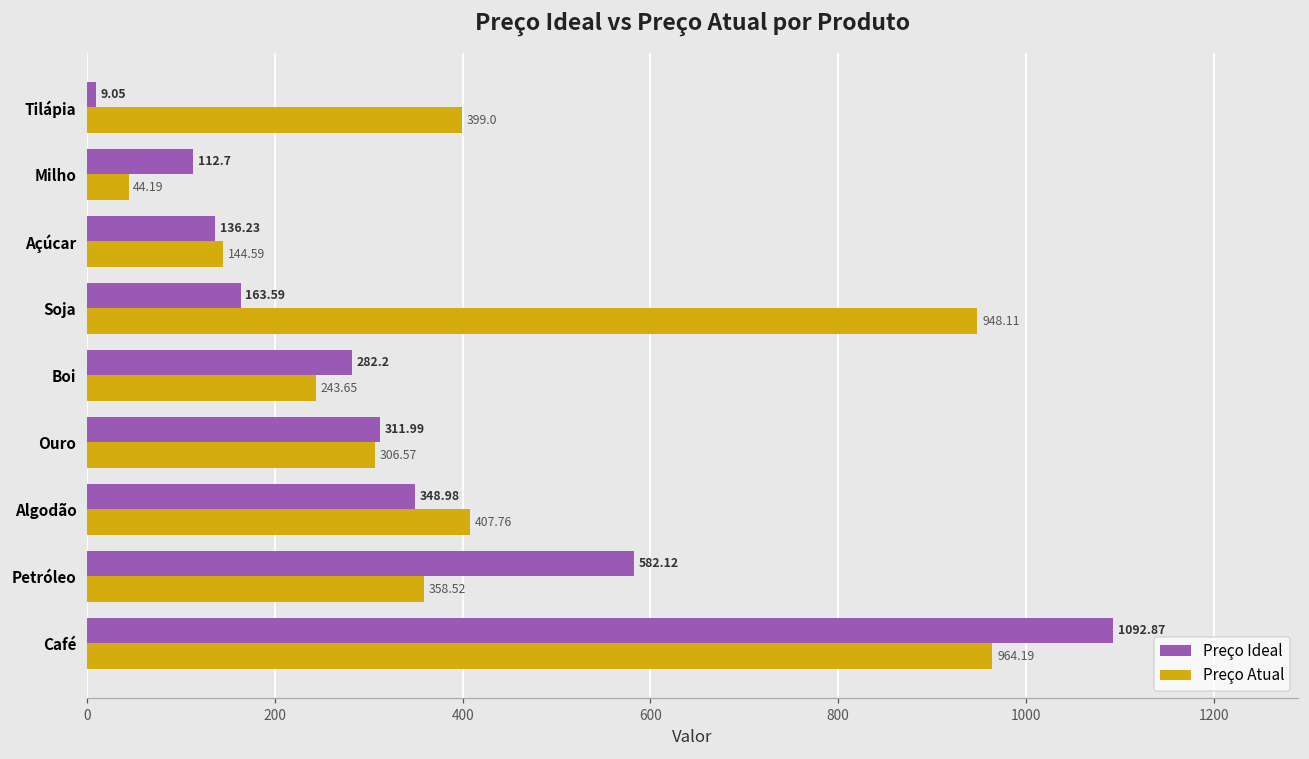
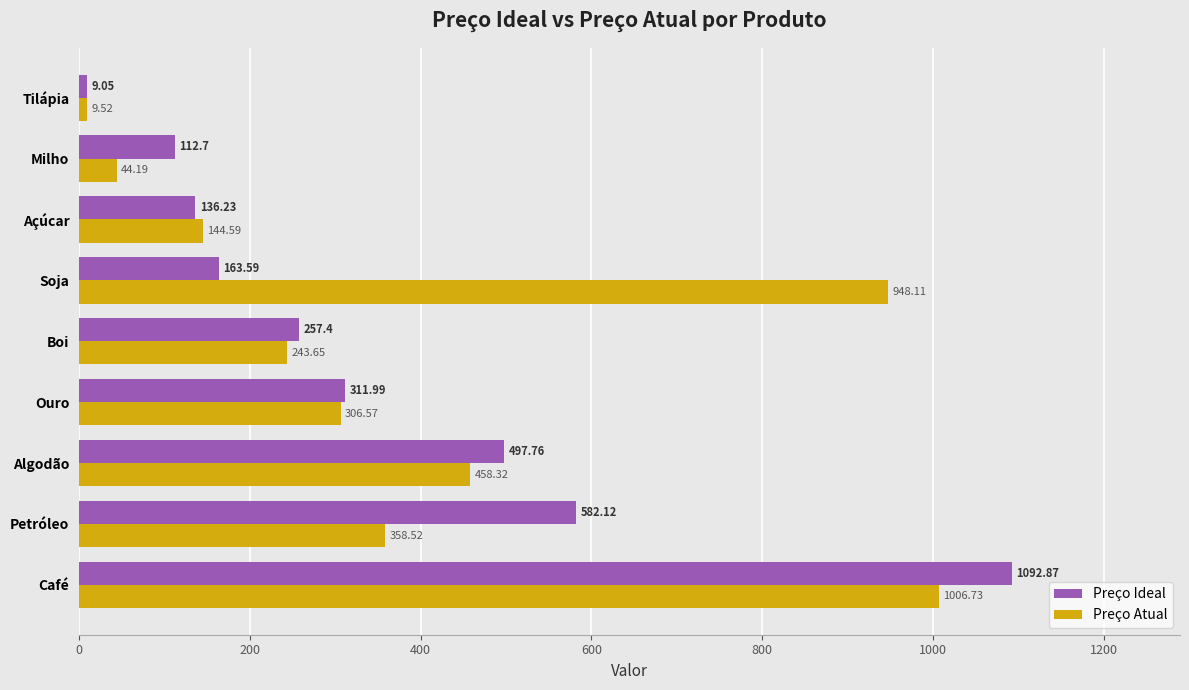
  {
    "Preço Ideal": {
      "Tilápia": 9.05,
      "Milho": 112.7,
      "Açúcar": 136.23,
      "Soja": 163.59,
-     "Boi": 282.2,
+     "Boi": 257.4,
      "Ouro": 311.99,
-     "Algodão": 348.98,
+     "Algodão": 497.76,
      "Petróleo": 582.12,
      "Café": 1092.87
    },
    "Preço Atual": {
-     "Tilápia": 399.0,
+     "Tilápia": 9.52,
      "Milho": 44.19,
      "Açúcar": 144.59,
      "Soja": 948.11,
      "Boi": 243.65,
      "Ouro": 306.57,
-     "Algodão": 407.76,
+     "Algodão": 458.32,
      "Petróleo": 358.52,
-     "Café": 964.19
+     "Café": 1006.73
    }
  }
